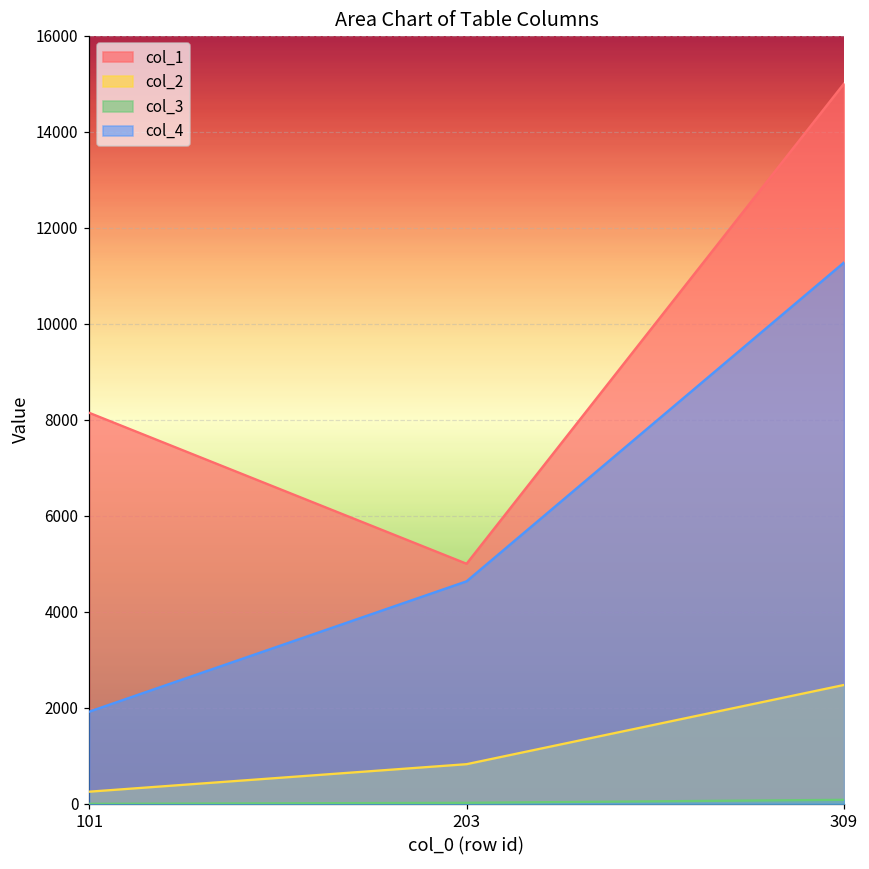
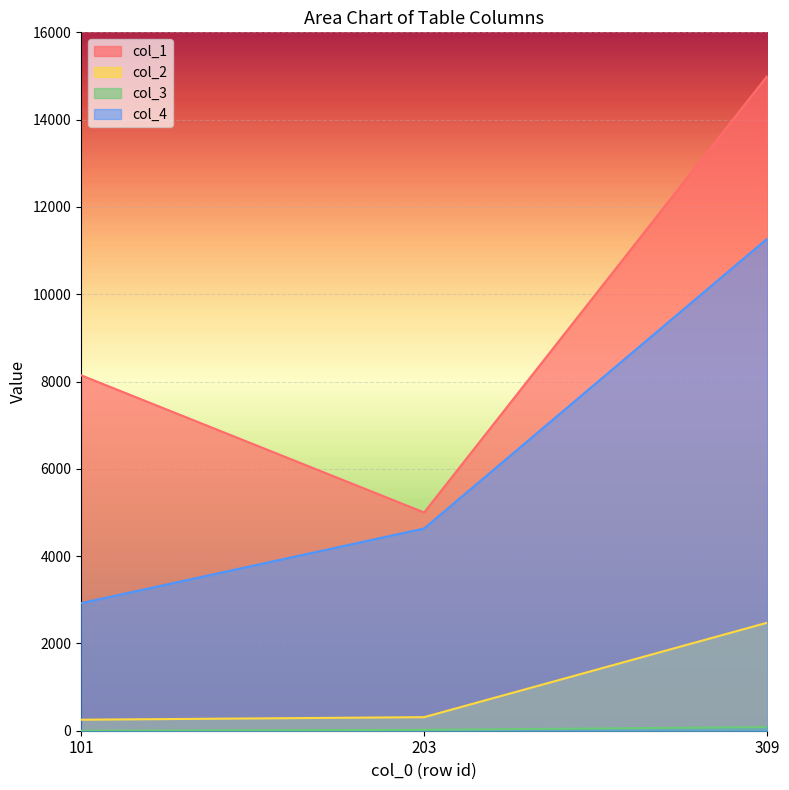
  {
    "col_1": {
      "101": 8100,
      "203": 5000,
      "309": 15000
    },
    "col_2": {
      "101": 300,
-     "203": 800,
+     "203": 300,
      "309": 2500
    },
    "col_3": {
      "101": 0,
      "203": 0,
      "309": 100
    },
    "col_4": {
-     "101": 1900,
+     "101": 2900,
      "203": 4600,
      "309": 11300
    }
  }
